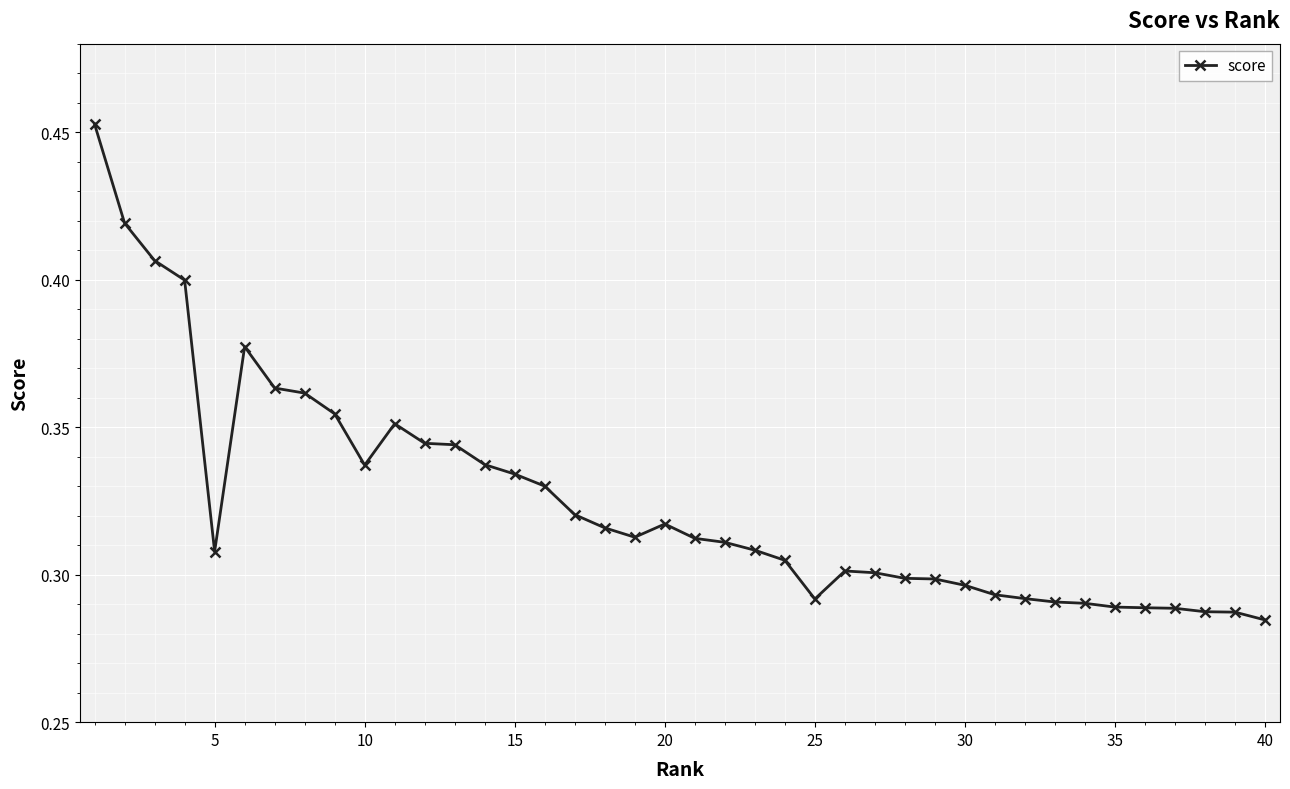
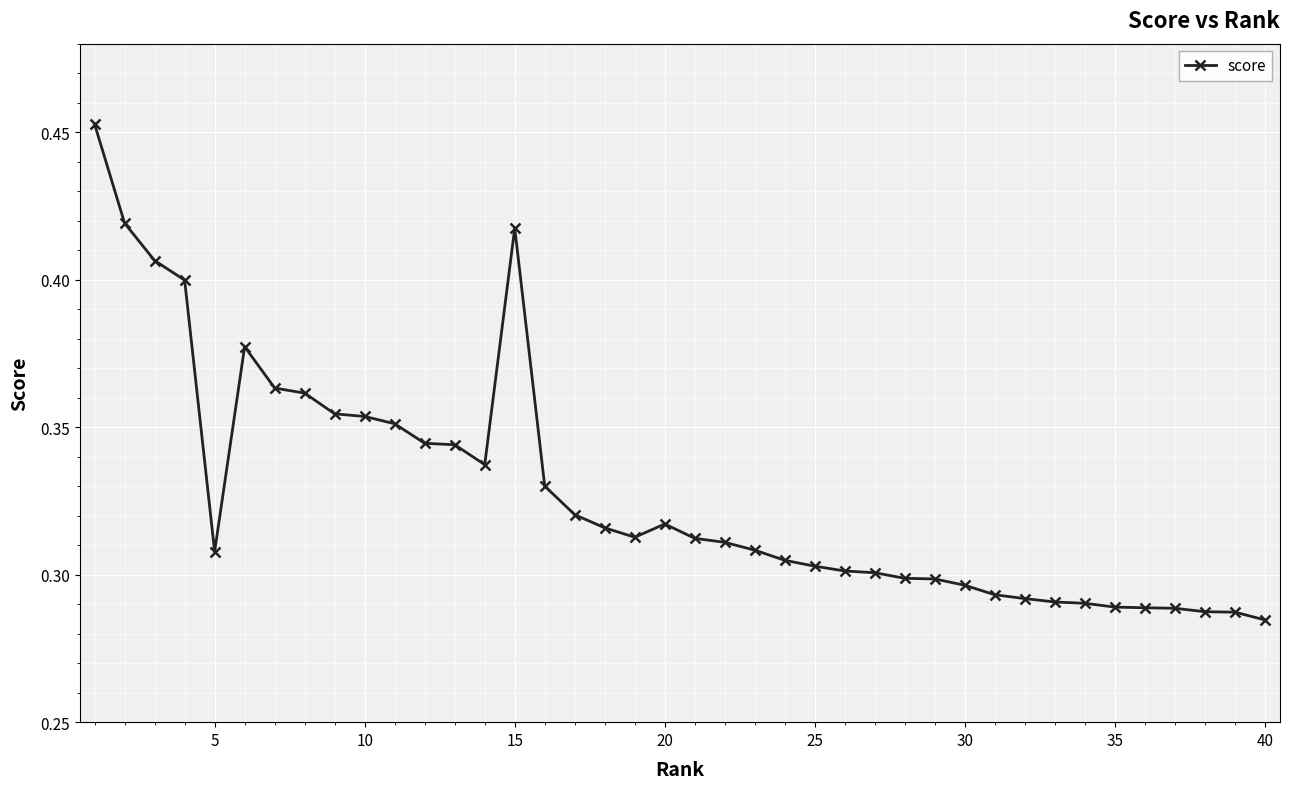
  {
    "5": 0.308,
-   "10": 0.337,
-   "15": 0.334,
+   "10": 0.354,
+   "15": 0.417,
    "20": 0.317,
-   "25": 0.292,
+   "25": 0.303,
    "30": 0.296,
    "35": 0.289,
    "40": 0.285
  }
